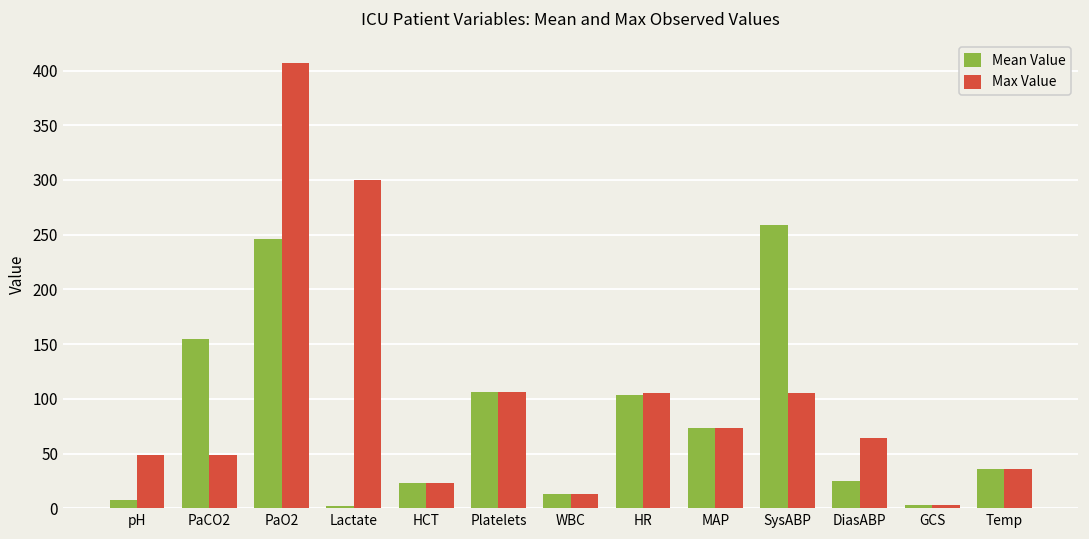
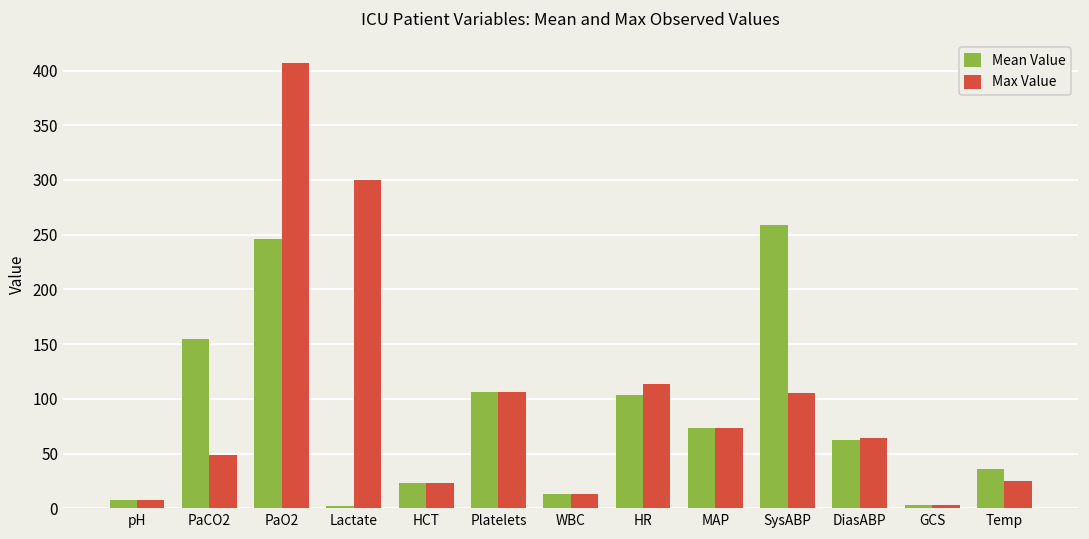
  {
    "Mean Value": {
      "pH": 10,
      "PaCO2": 150,
      "PaO2": 250,
      "HCT": 20,
      "Platelets": 110,
      "WBC": 10,
      "HR": 100,
      "MAP": 70,
      "SysABP": 260,
-     "DiasABP": 30,
+     "DiasABP": 60,
      "GCS": 0,
      "Temp": 40
    },
    "Max Value": {
-     "pH": 50,
+     "pH": 10,
      "PaCO2": 50,
      "PaO2": 410,
      "Lactate": 300,
      "HCT": 20,
      "Platelets": 110,
      "WBC": 10,
-     "HR": 105,
+     "HR": 114,
      "MAP": 70,
      "SysABP": 110,
      "DiasABP": 60,
      "GCS": 0,
-     "Temp": 40
+     "Temp": 20
    }
  }
